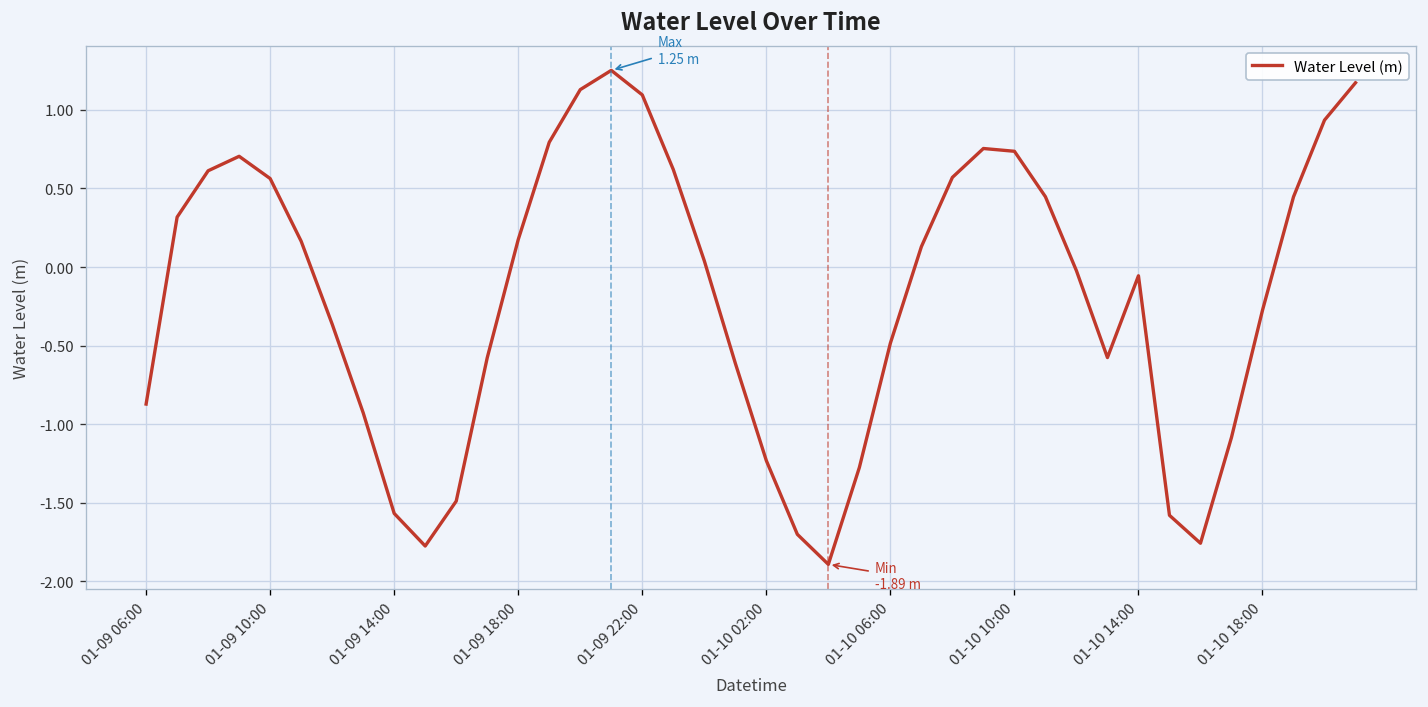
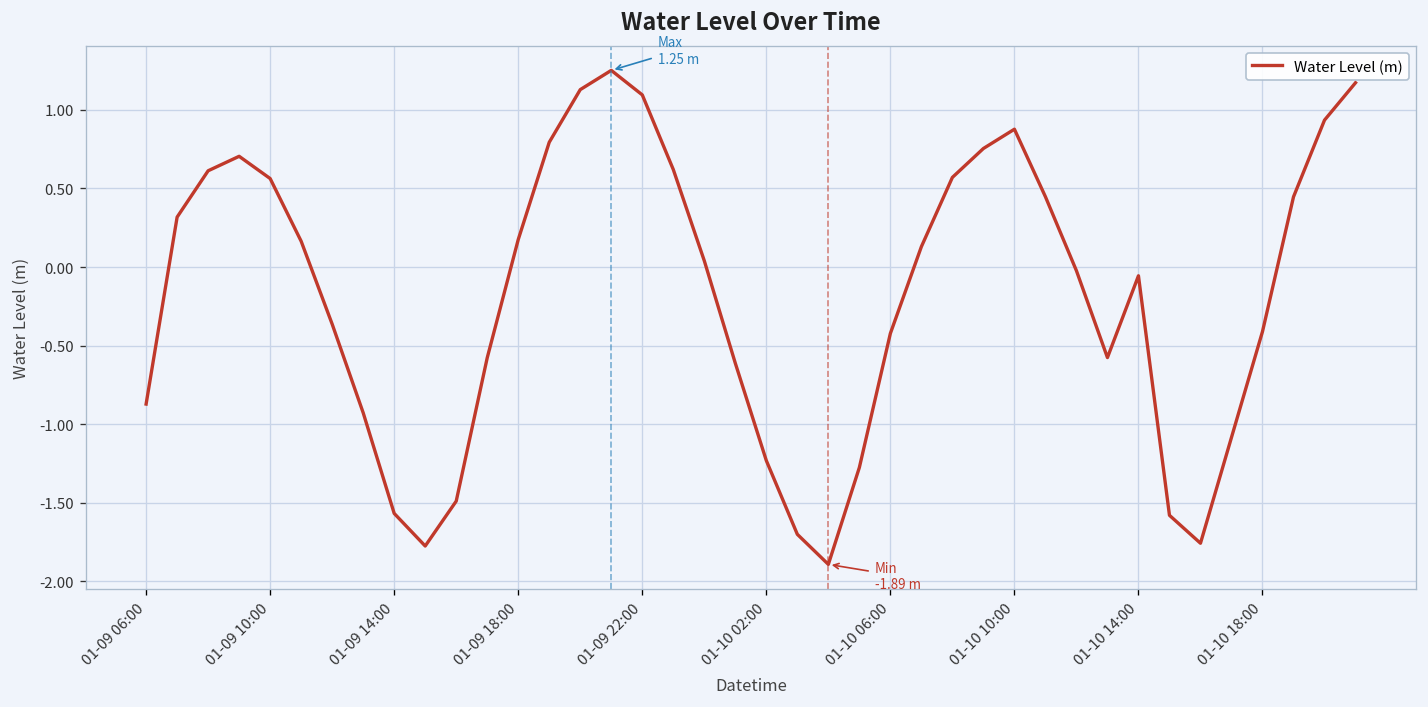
  {
    "01-09 06:00": -0.87,
    "01-09 10:00": 0.56,
    "01-09 14:00": -1.57,
    "01-09 18:00": 0.17,
    "01-09 22:00": 1.10,
    "01-10 02:00": -1.23,
-   "01-10 06:00": -0.49,
-   "01-10 10:00": 0.74,
+   "01-10 06:00": -0.42,
+   "01-10 10:00": 0.88,
    "01-10 14:00": -0.06,
-   "01-10 18:00": -0.28
+   "01-10 18:00": -0.41
  }
